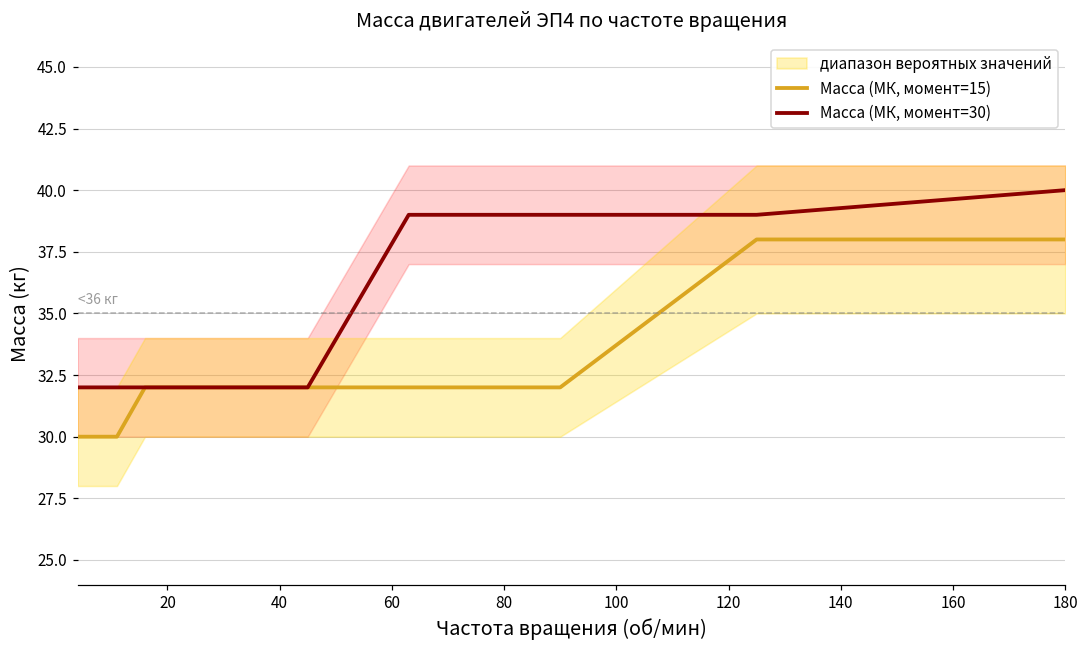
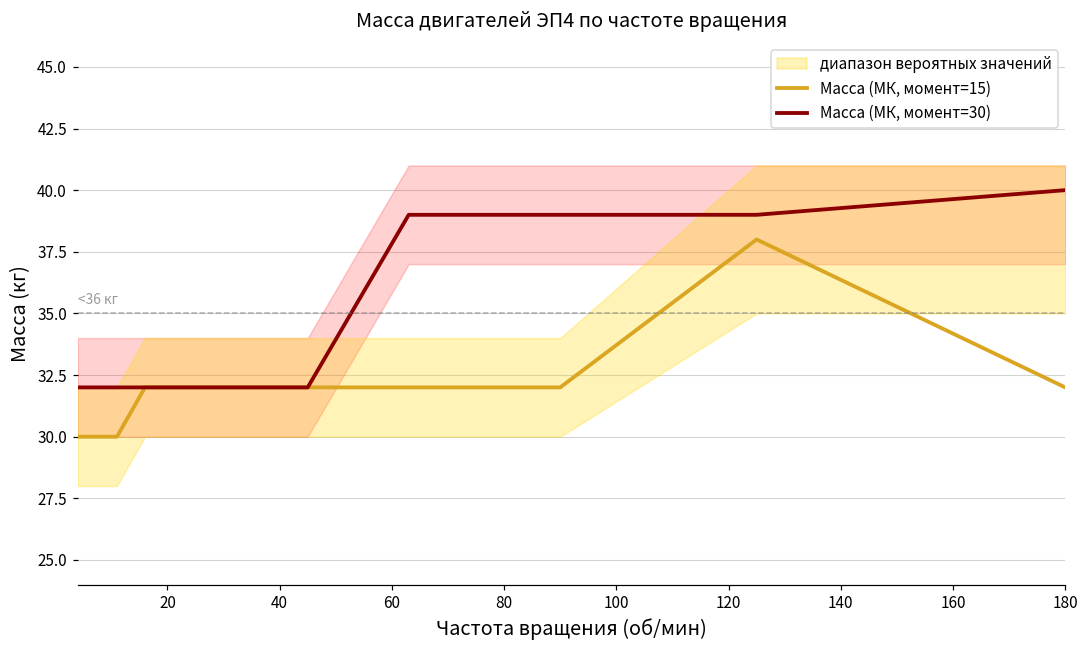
  {
    "Масса (МК, момент=15)": {
-     "180": 38
+     "180": 32
    },
    "Масса (МК, момент=30)": {
      "180": 40
    }
  }
